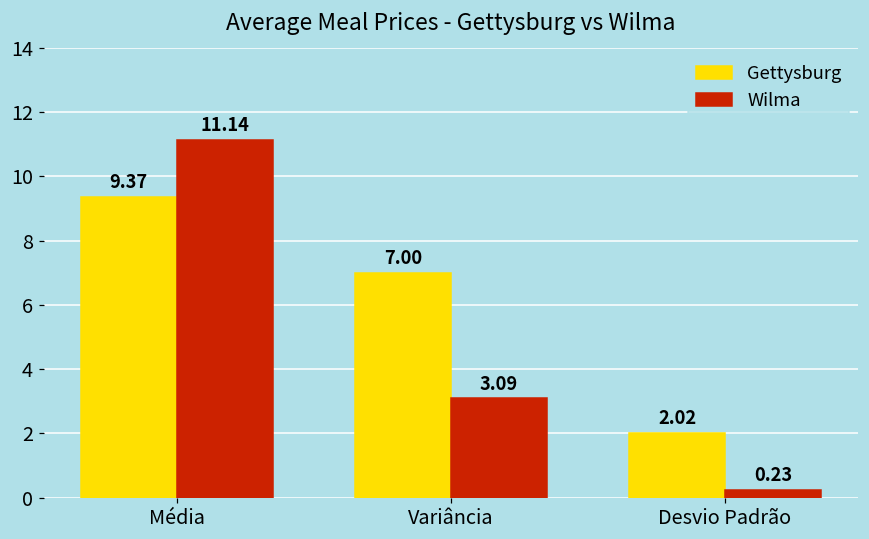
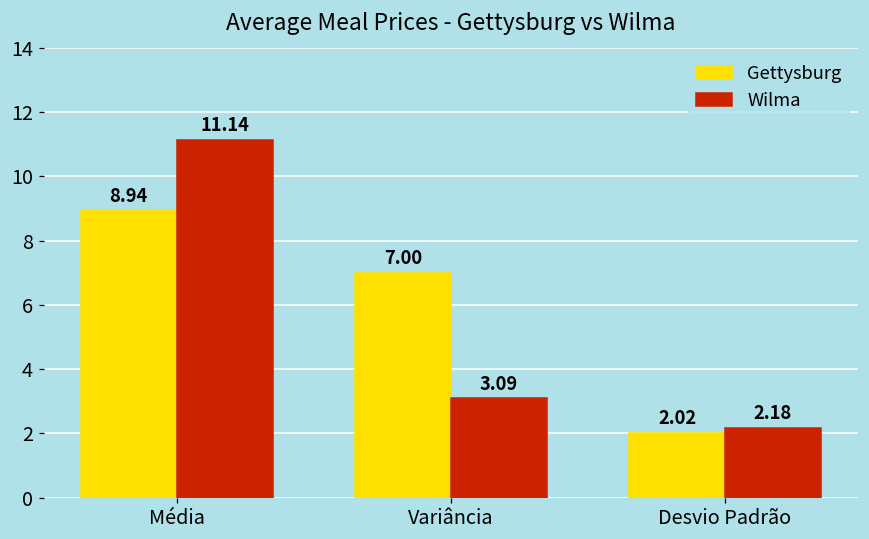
  {
    "Gettysburg": {
-     "Média": 9.37,
+     "Média": 8.94,
      "Variância": 7.00,
      "Desvio Padrão": 2.02
    },
    "Wilma": {
      "Média": 11.14,
      "Variância": 3.09,
-     "Desvio Padrão": 0.23
+     "Desvio Padrão": 2.18
    }
  }
